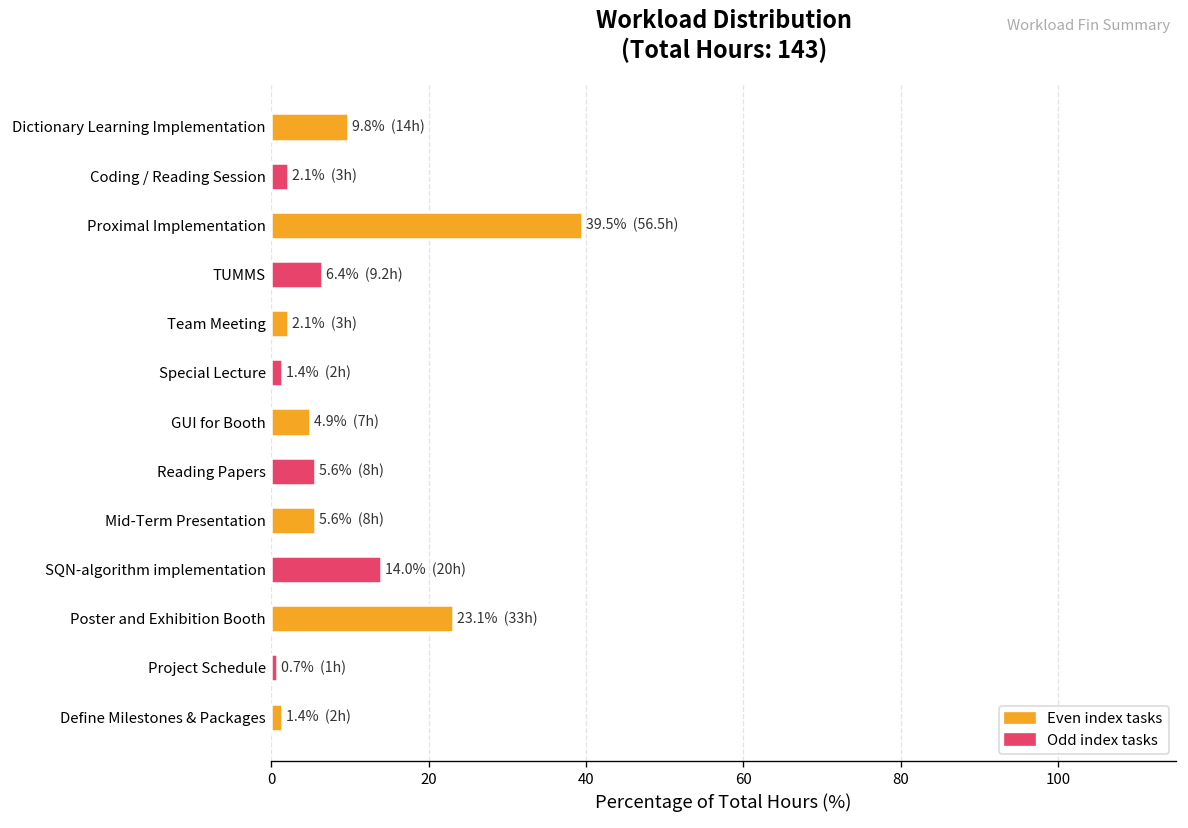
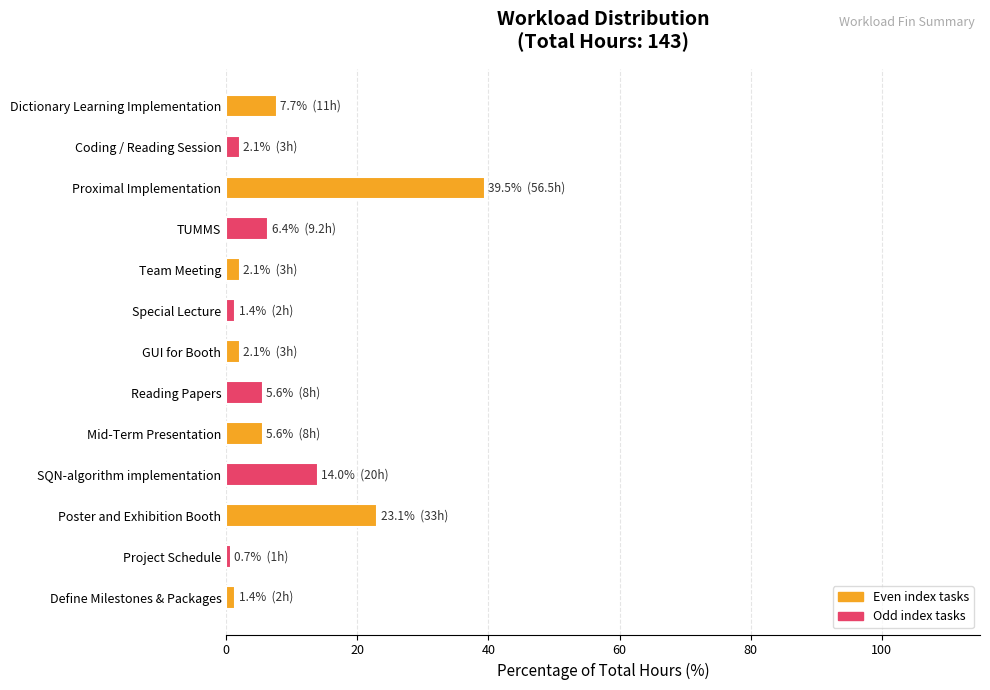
  {
-   "Dictionary Learning Implementation": "9.8% (14h)",
+   "Dictionary Learning Implementation": "7.7% (11h)",
    "Coding / Reading Session": "2.1%",
    "Proximal Implementation": "39.5%",
    "TUMMS": "6.4%",
    "Team Meeting": "2.1%",
    "Special Lecture": "1.4%",
-   "GUI for Booth": "4.9% (7h)",
+   "GUI for Booth": "2.1% (3h)",
    "Reading Papers": "5.6%",
    "Mid-Term Presentation": "5.6%",
    "SQN-algorithm implementation": "14.0%",
    "Poster and Exhibition Booth": "23.1%",
    "Project Schedule": "0.7%",
    "Define Milestones & Packages": "1.4%"
  }
